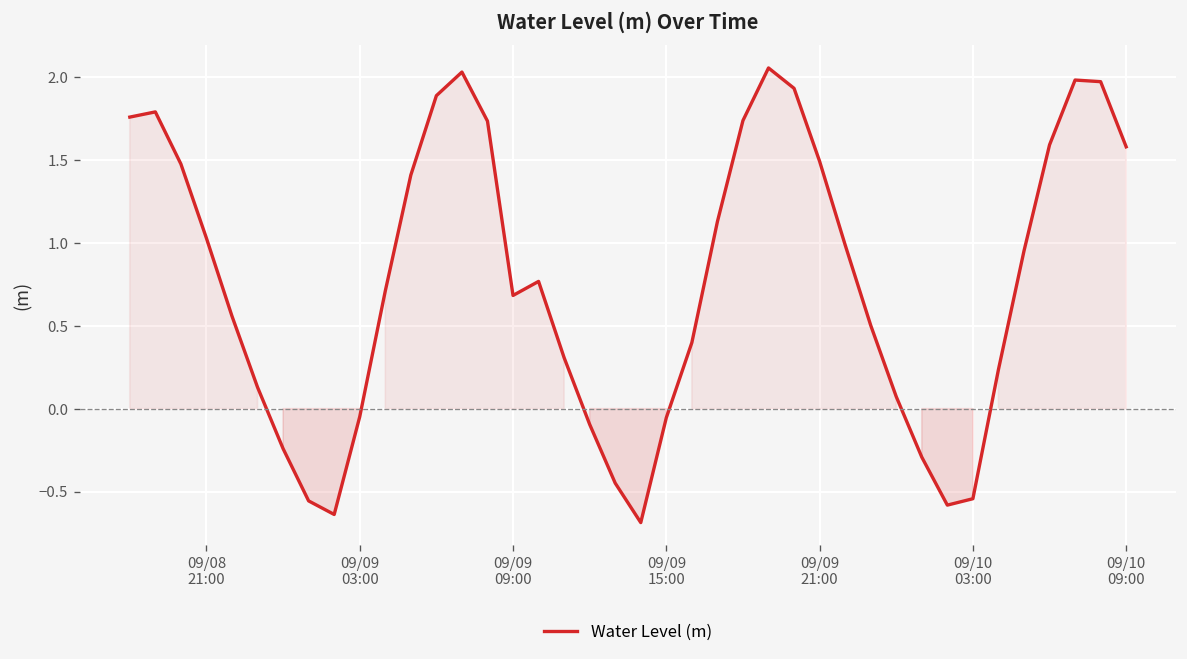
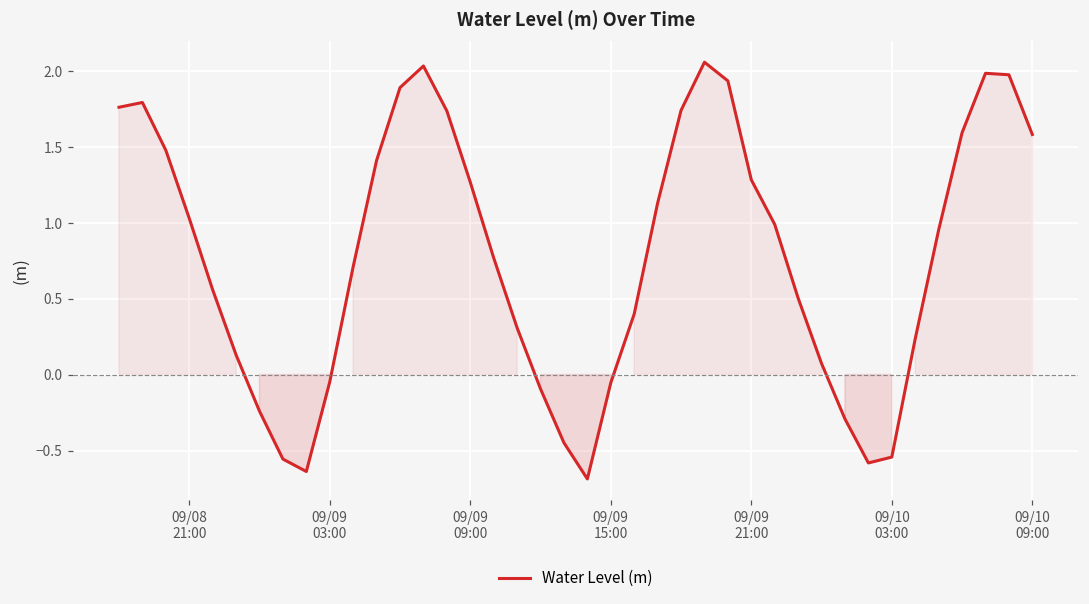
  {
    "09/08 21:00": 1.03,
    "09/09 03:00": -0.05,
-   "09/09 09:00": 0.68,
+   "09/09 09:00": 1.27,
    "09/09 15:00": -0.05,
-   "09/09 21:00": 1.49,
+   "09/09 21:00": 1.28,
    "09/10 03:00": -0.54,
    "09/10 09:00": 1.58
  }
